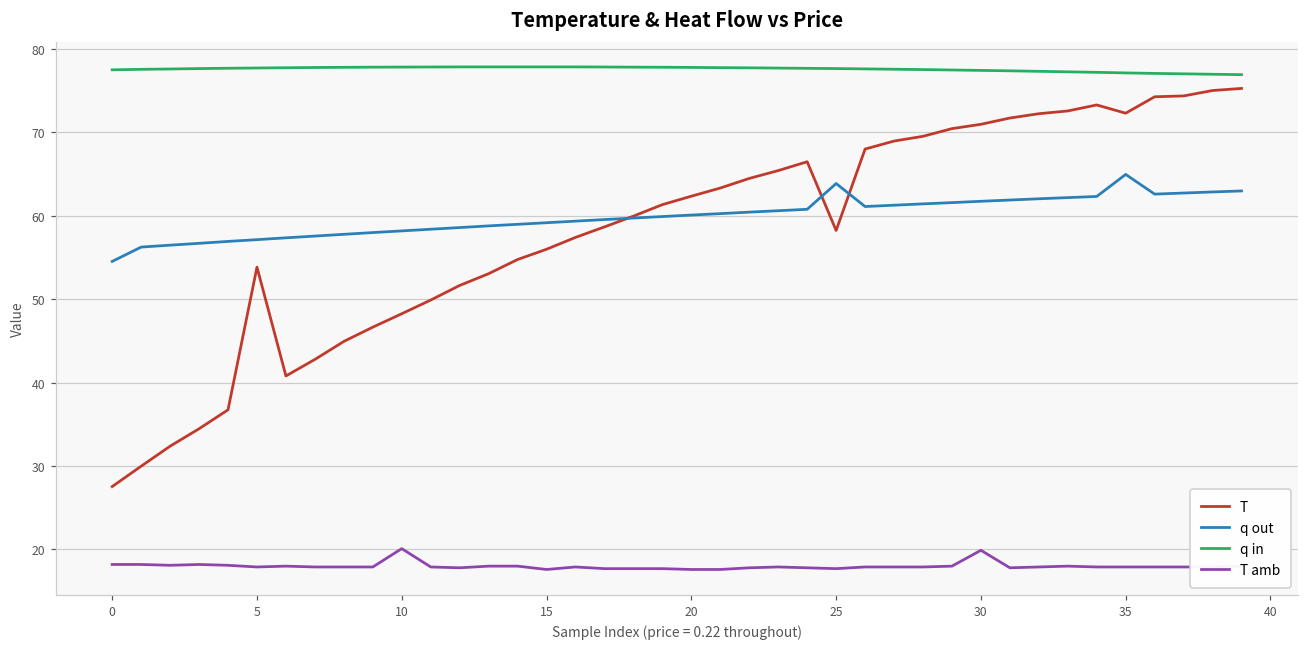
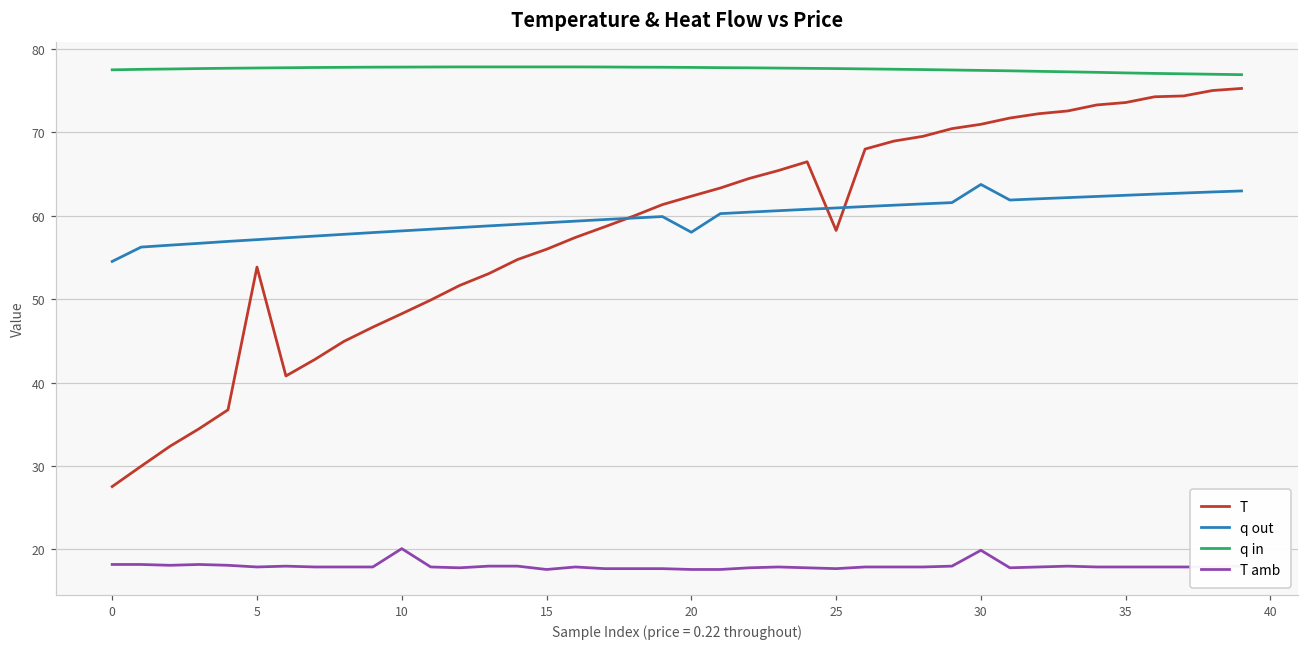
  {
    "T": {
      "0": 28,
      "5": 54,
      "10": 48,
      "15": 56,
      "20": 62,
      "25": 58,
      "30": 71,
-     "35": 72
+     "35": 74
    },
    "q out": {
      "0": 55,
      "5": 57,
      "10": 58,
      "15": 59,
-     "20": 60,
-     "25": 64,
-     "30": 62,
-     "35": 65
+     "20": 58,
+     "25": 61,
+     "30": 64,
+     "35": 62
    },
    "q in": {
      "0": 78,
      "5": 78,
      "10": 78,
      "15": 78,
      "20": 78,
      "25": 78,
      "30": 77,
      "35": 77
    },
    "T amb": {
      "0": 18,
      "5": 18,
      "10": 20,
      "15": 18,
      "20": 18,
      "25": 18,
      "30": 20,
      "35": 18
    }
  }
